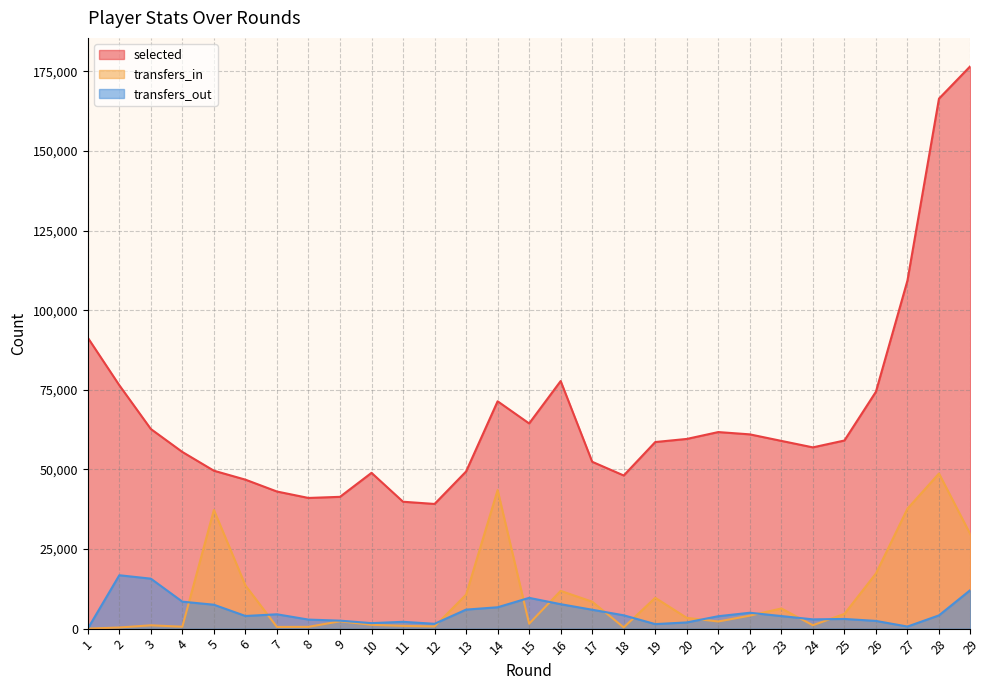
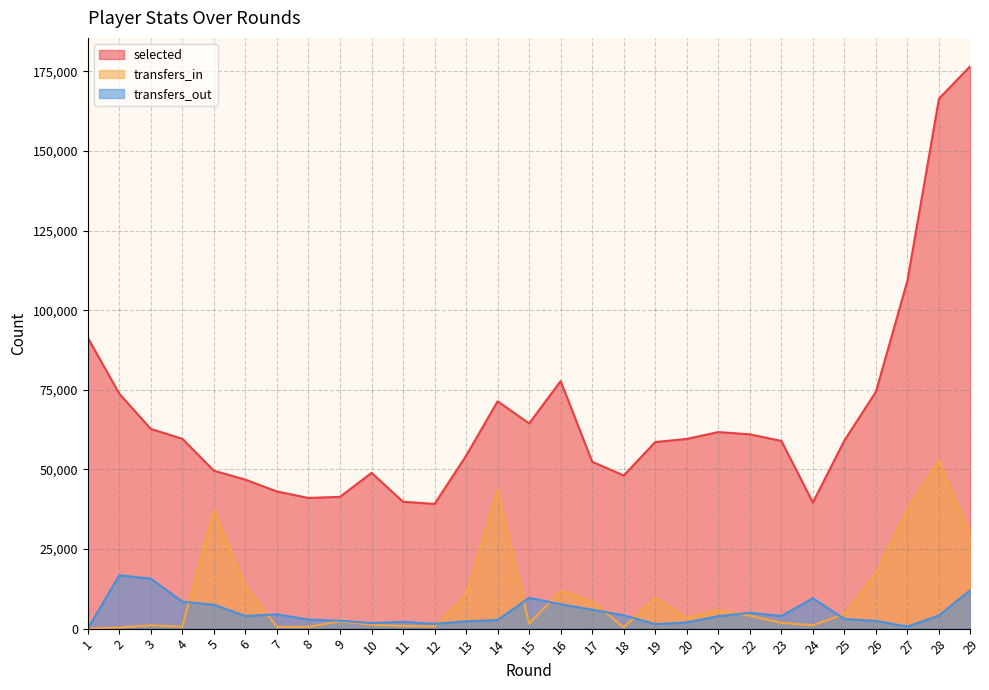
  {
    "selected": {
      "1": "91,000",
-     "2": "76,000",
+     "2": "74,000",
      "3": "63,000",
-     "4": "55,000",
+     "4": "60,000",
      "5": "50,000",
      "6": "47,000",
      "7": "43,000",
      "8": "41,000",
      "9": "41,000",
      "10": "49,000",
      "11": "40,000",
      "12": "39,000",
-     "13": "49,000",
+     "13": "54,000",
      "14": "71,000",
      "15": "64,000",
      "16": "78,000",
      "17": "52,000",
      "18": "48,000",
      "19": "59,000",
      "20": "60,000",
      "21": "62,000",
      "22": "61,000",
      "23": "59,000",
-     "24": "57,000",
+     "24": "40,000",
      "25": "59,000",
      "26": "74,000",
      "27": "109,000",
      "28": "166,000",
      "29": "177,000"
    },
    "transfers_in": {
      "2": "0",
      "3": "1,000",
      "4": "1,000",
      "5": "37,000",
      "6": "14,000",
      "7": "1,000",
      "8": "1,000",
      "11": "1,000",
      "12": "1,000",
      "13": "11,000",
      "14": "44,000",
      "15": "2,000",
      "16": "12,000",
      "17": "8,000",
      "18": "0",
      "19": "10,000",
      "20": "3,000",
-     "21": "2,000",
+     "21": "6,000",
      "22": "4,000",
-     "23": "6,000",
+     "23": "2,000",
      "24": "1,000",
      "25": "5,000",
      "26": "17,000",
      "27": "38,000",
-     "28": "49,000",
+     "28": "53,000",
      "29": "30,000"
    },
    "transfers_out": {
      "2": "17,000",
      "3": "16,000",
      "4": "8,000",
      "5": "8,000",
      "6": "4,000",
      "7": "5,000",
      "8": "3,000",
      "11": "2,000",
      "12": "2,000",
-     "13": "6,000",
-     "14": "7,000",
+     "13": "2,000",
+     "14": "3,000",
      "15": "10,000",
      "16": "8,000",
      "17": "6,000",
      "18": "4,000",
      "19": "1,000",
      "20": "2,000",
      "21": "4,000",
      "22": "5,000",
      "23": "4,000",
-     "24": "3,000",
+     "24": "10,000",
      "25": "3,000",
      "26": "2,000",
      "27": "1,000",
      "28": "4,000",
      "29": "12,000"
    }
  }
